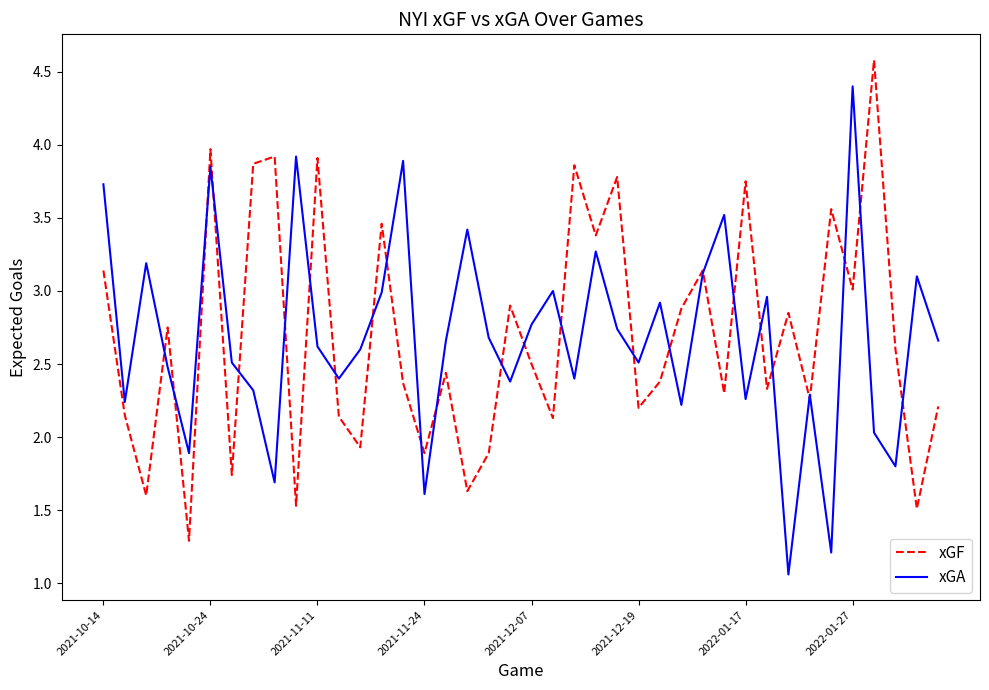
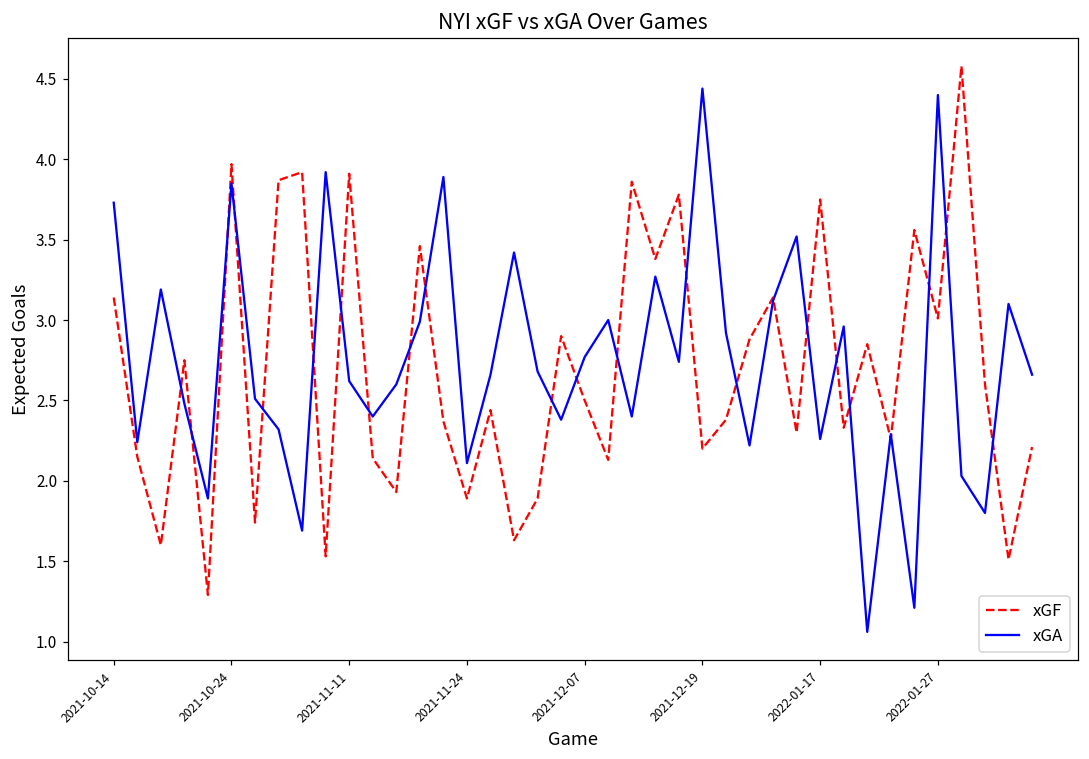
  {
    "xGF": {
      "2021-10-14": 3.14,
      "2021-10-24": 3.97,
      "2021-11-11": 3.91,
      "2021-11-24": 1.89,
      "2021-12-07": 2.50,
      "2021-12-19": 2.20,
      "2022-01-17": 3.75,
      "2022-01-27": 3.01
    },
    "xGA": {
      "2021-10-14": 3.73,
      "2021-10-24": 3.85,
      "2021-11-11": 2.62,
-     "2021-11-24": 1.61,
+     "2021-11-24": 2.11,
      "2021-12-07": 2.77,
-     "2021-12-19": 2.51,
+     "2021-12-19": 4.44,
      "2022-01-17": 2.26,
      "2022-01-27": 4.40
    }
  }
